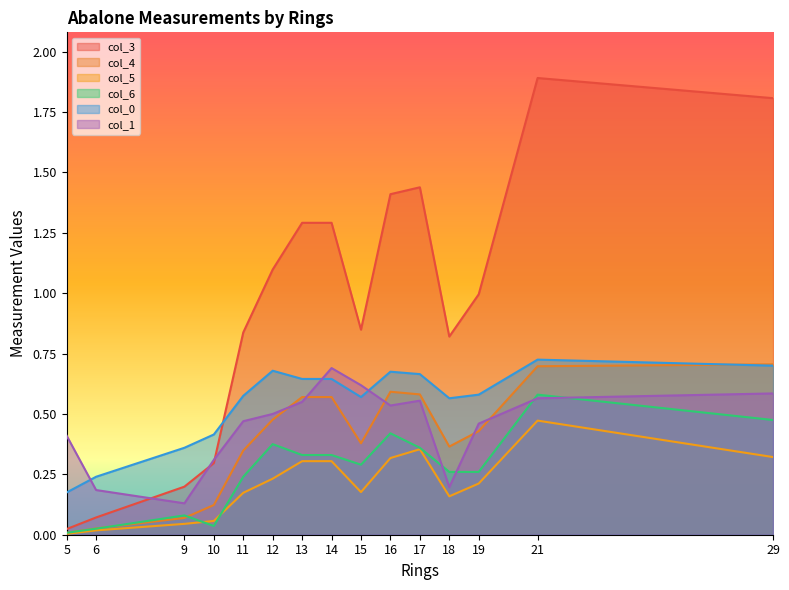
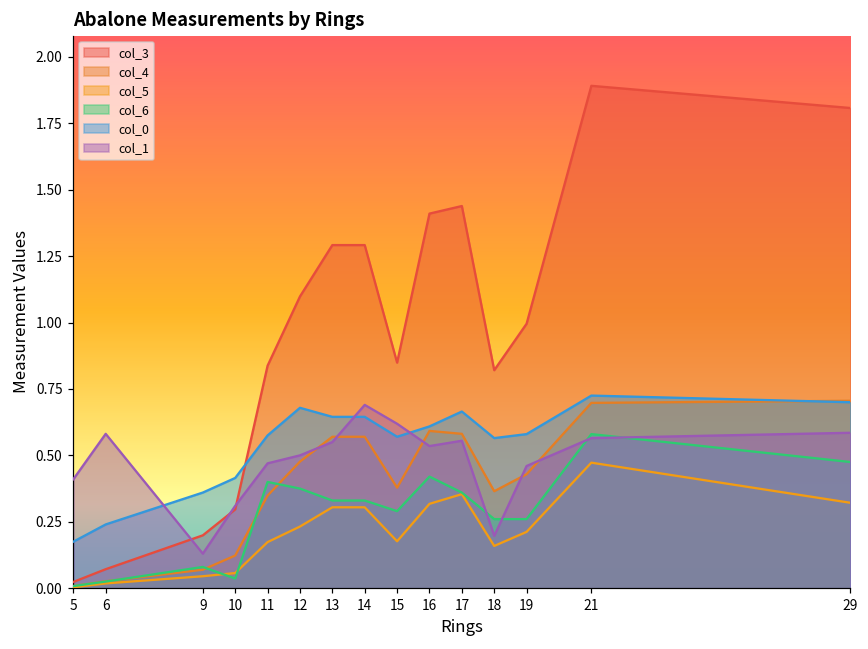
  {
    "col_6": {
      "10": 0.04,
-     "11": 0.24,
+     "11": 0.40,
      "12": 0.38,
      "13": 0.33,
      "14": 0.33,
      "15": 0.29,
      "16": 0.42,
      "18": 0.26,
      "19": 0.26,
      "21": 0.58,
      "29": 0.48
    },
    "col_0": {
      "5": 0.18,
      "6": 0.24,
      "9": 0.36,
      "10": 0.42,
      "11": 0.58,
      "12": 0.68,
      "13": 0.65,
      "14": 0.65,
      "15": 0.57,
-     "16": 0.68,
+     "16": 0.61,
      "17": 0.67,
      "18": 0.57,
      "19": 0.58,
      "21": 0.73
    },
    "col_1": {
      "5": 0.41,
-     "6": 0.19,
+     "6": 0.58,
      "9": 0.13,
      "10": 0.31,
      "11": 0.47,
      "12": 0.50,
      "13": 0.55,
      "14": 0.69,
      "15": 0.62,
      "16": 0.54,
      "17": 0.56,
      "18": 0.20,
      "19": 0.46,
      "21": 0.57,
      "29": 0.59
    }
  }
